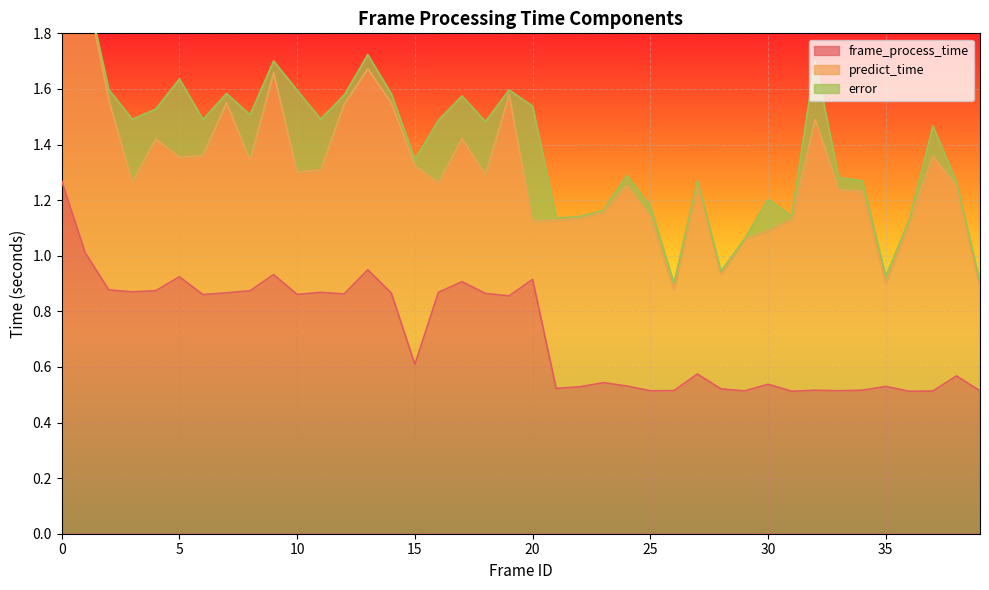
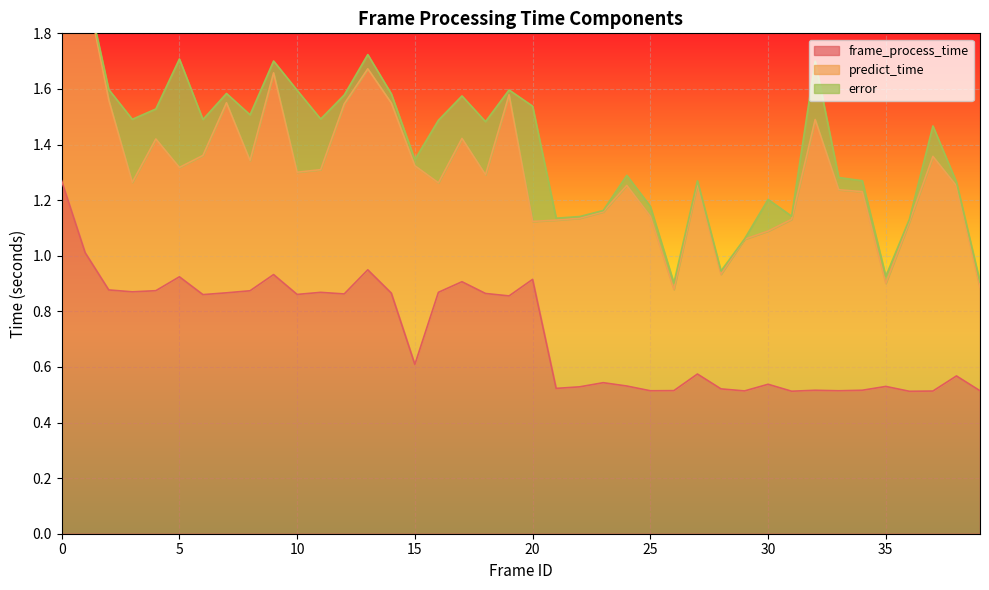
  {
    "frame_process_time": {
      "0": 1.27,
      "5": 0.92,
      "10": 0.86,
      "15": 0.61,
      "20": 0.91,
      "25": 0.51,
      "30": 0.54,
      "35": 0.53
    },
    "predict_time": {
      "0": 0.54,
-     "5": 0.43,
+     "5": 0.39,
      "10": 0.44,
      "15": 0.71,
      "20": 0.21,
      "25": 0.63,
      "30": 0.55,
      "35": 0.37
    },
    "error": {
-     "5": 0.28,
+     "5": 0.39,
      "10": 0.29,
      "15": 0.02,
      "20": 0.41,
      "25": 0.04,
      "30": 0.11,
      "35": 0.03
    }
  }
